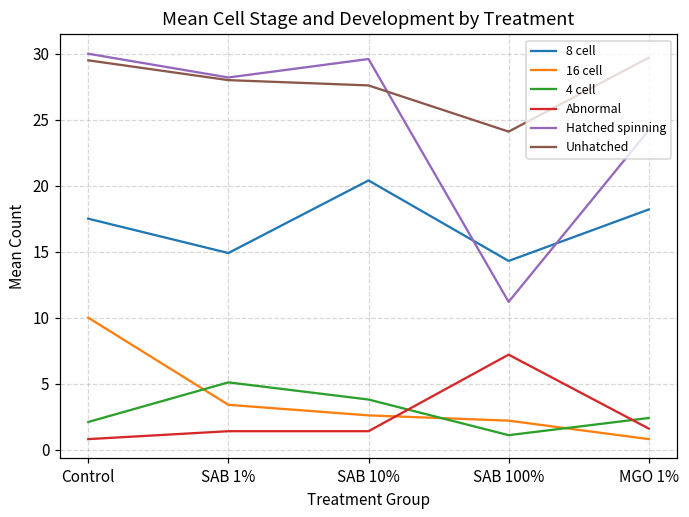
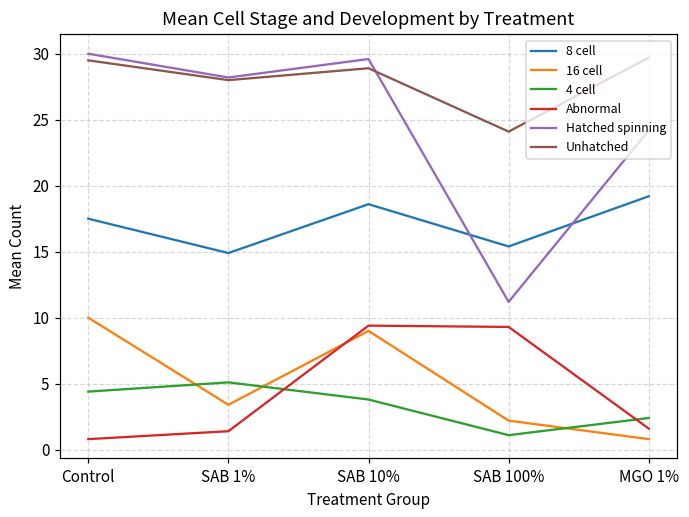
  {
    "8 cell": {
      "Control": 17.5,
      "SAB 1%": 14.9,
-     "SAB 10%": 20.4,
-     "SAB 100%": 14.3,
-     "MGO 1%": 18.2
+     "SAB 10%": 18.6,
+     "SAB 100%": 15.4,
+     "MGO 1%": 19.2
    },
    "16 cell": {
      "Control": 10.0,
      "SAB 1%": 3.4,
-     "SAB 10%": 2.6,
+     "SAB 10%": 9.0,
      "SAB 100%": 2.2,
      "MGO 1%": 0.8
    },
    "4 cell": {
-     "Control": 2.1,
+     "Control": 4.4,
      "SAB 1%": 5.1,
      "SAB 10%": 3.8,
      "SAB 100%": 1.1,
      "MGO 1%": 2.4
    },
    "Abnormal": {
      "Control": 0.8,
      "SAB 1%": 1.4,
-     "SAB 10%": 1.4,
-     "SAB 100%": 7.2,
+     "SAB 10%": 9.4,
+     "SAB 100%": 9.3,
      "MGO 1%": 1.6
    },
    "Hatched spinning": {
      "Control": 30.0,
      "SAB 10%": 29.6,
      "SAB 100%": 11.2
    },
    "Unhatched": {
      "Control": 29.5,
-     "SAB 10%": 27.6,
+     "SAB 10%": 28.9,
      "SAB 100%": 24.1
    }
  }
